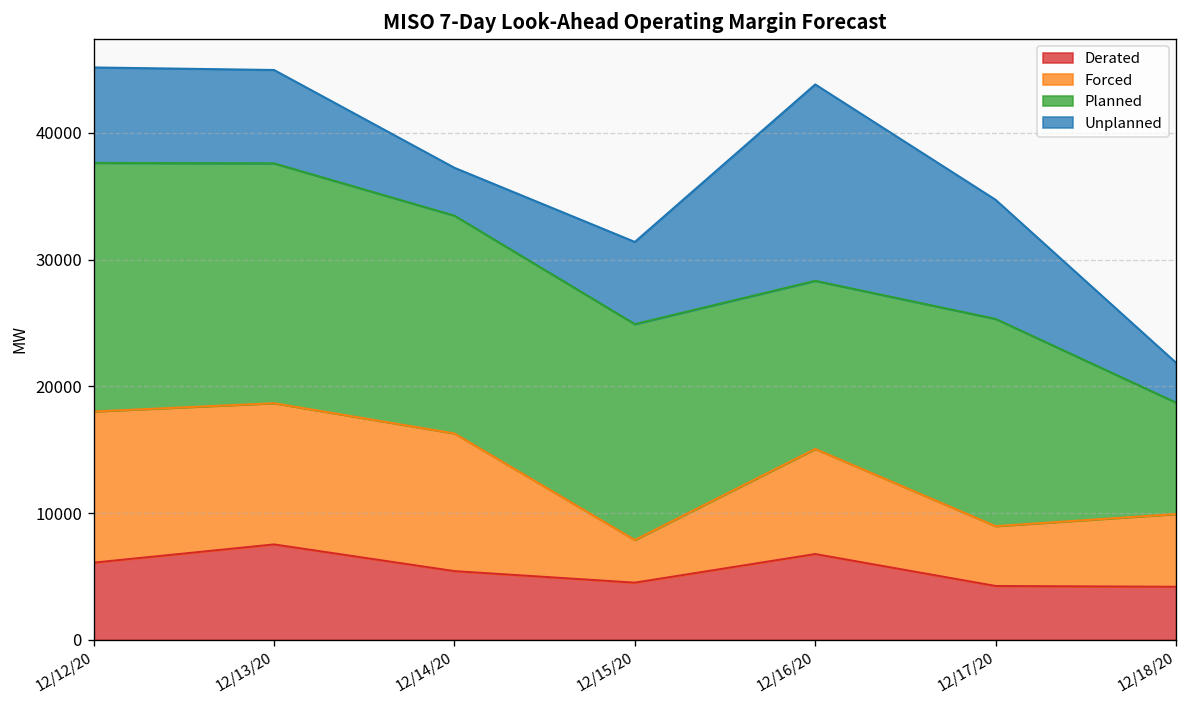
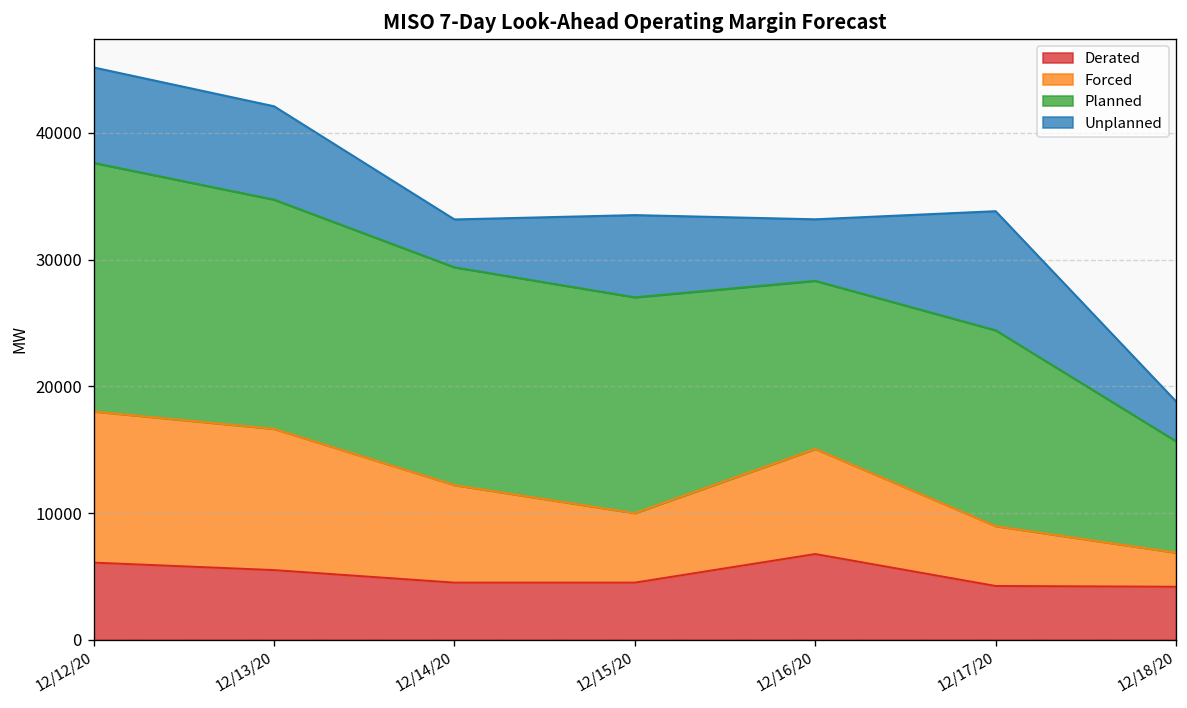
  {
    "Derated": {
      "12/12/20": 6100,
-     "12/13/20": 7500,
-     "12/14/20": 5400,
+     "12/13/20": 5500,
+     "12/14/20": 4500,
      "12/15/20": 4500,
      "12/16/20": 6800,
      "12/17/20": 4200,
      "12/18/20": 4200
    },
    "Forced": {
      "12/12/20": 11900,
      "12/13/20": 11100,
-     "12/14/20": 10900,
-     "12/15/20": 3400,
+     "12/14/20": 7700,
+     "12/15/20": 5500,
      "12/16/20": 8300,
      "12/17/20": 4700,
-     "12/18/20": 5700
+     "12/18/20": 2700
    },
    "Planned": {
      "12/12/20": 19600,
-     "12/13/20": 18900,
+     "12/13/20": 18100,
      "12/14/20": 17200,
      "12/15/20": 17000,
      "12/16/20": 13300,
-     "12/17/20": 16400,
+     "12/17/20": 15500,
      "12/18/20": 8800
    },
    "Unplanned": {
      "12/12/20": 7500,
      "12/13/20": 7400,
      "12/14/20": 3800,
      "12/15/20": 6500,
-     "12/16/20": 15500,
+     "12/16/20": 4900,
      "12/17/20": 9400,
      "12/18/20": 3100
    }
  }
